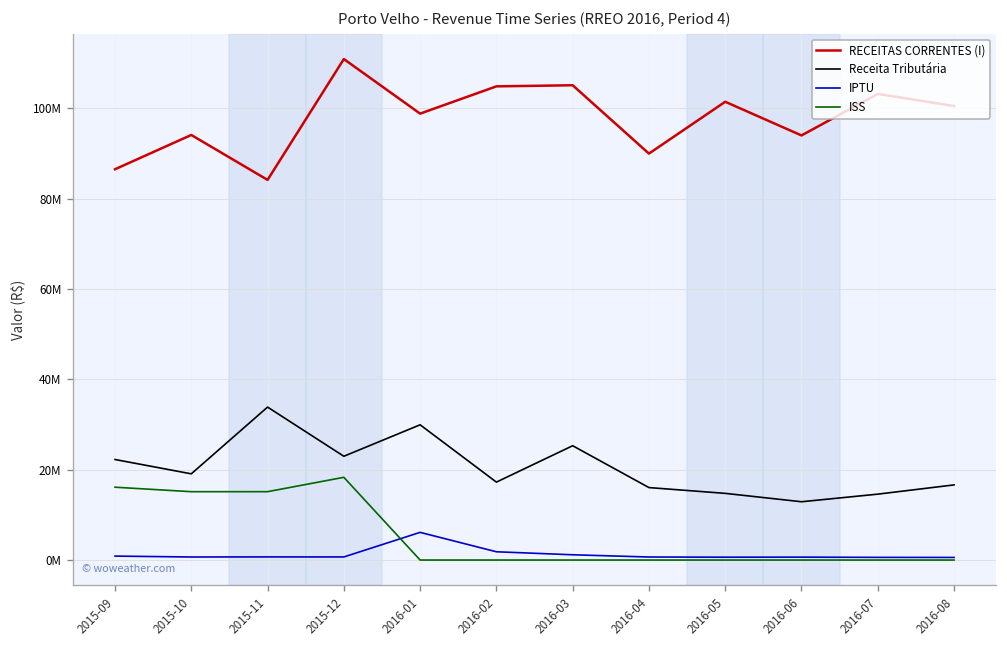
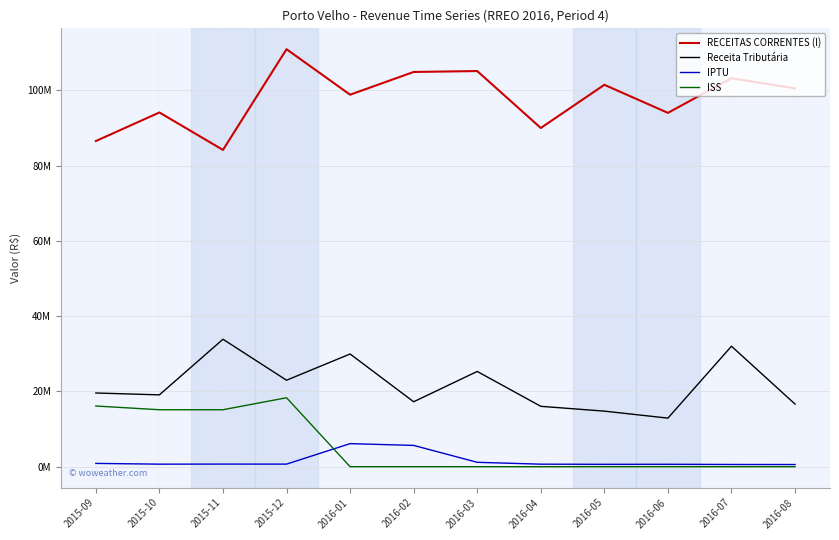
  {
    "RECEITAS CORRENTES (I)": {
      "2015-09": 87000000,
      "2015-10": 94000000,
      "2015-11": 84000000,
      "2015-12": 111000000,
      "2016-01": 99000000,
      "2016-02": 105000000,
      "2016-03": 105000000,
      "2016-04": 90000000,
      "2016-05": 101000000,
      "2016-06": 94000000
    },
    "Receita Tributária": {
-     "2015-09": 22000000,
+     "2015-09": 20000000,
      "2015-10": 19000000,
      "2015-11": 34000000,
      "2015-12": 23000000,
      "2016-01": 30000000,
      "2016-02": 17000000,
      "2016-03": 25000000,
      "2016-04": 16000000,
      "2016-05": 15000000,
      "2016-06": 13000000,
-     "2016-07": 15000000,
+     "2016-07": 32000000,
      "2016-08": 17000000
    },
    "IPTU": {
      "2015-09": 1000000,
      "2015-10": 1000000,
      "2015-11": 1000000,
      "2015-12": 1000000,
      "2016-01": 6000000,
-     "2016-02": 2000000,
+     "2016-02": 6000000,
      "2016-03": 1000000
    },
    "ISS": {
      "2015-09": 16000000,
      "2015-10": 15000000,
      "2015-11": 15000000,
      "2015-12": 18000000,
      "2016-01": 0,
      "2016-02": 0,
      "2016-03": 0
    }
  }
